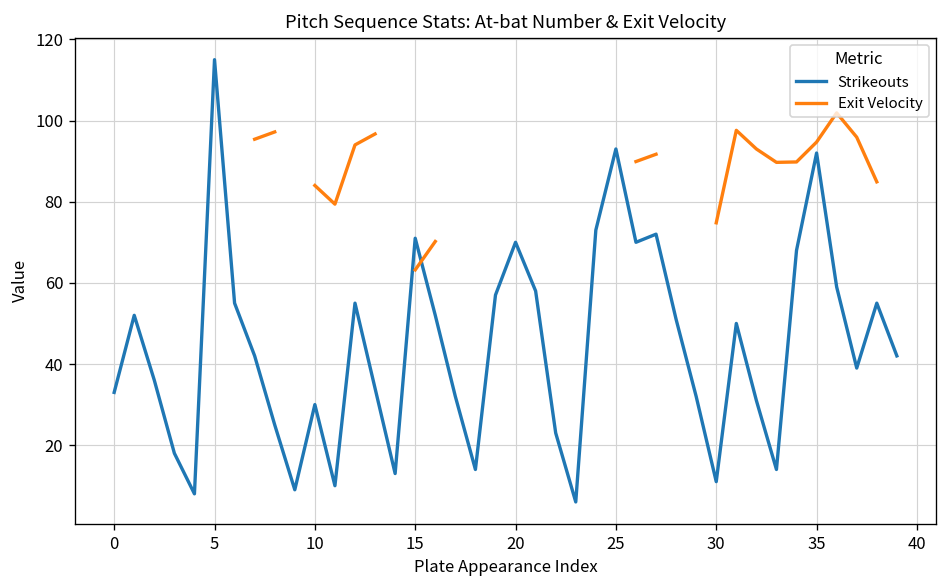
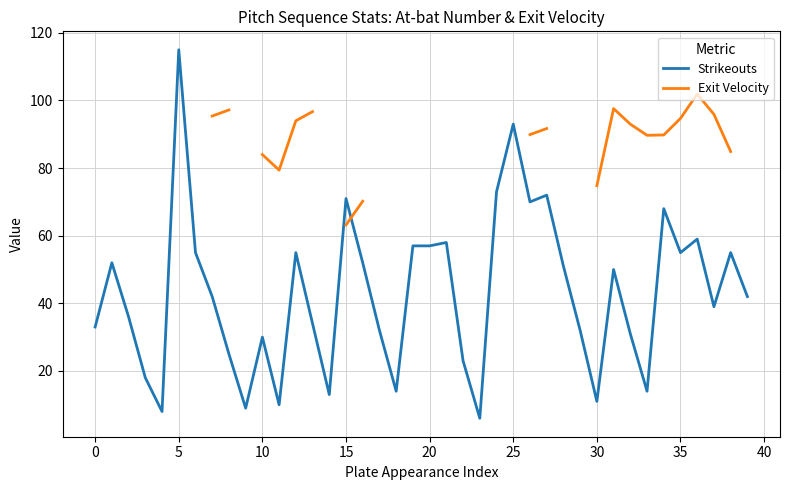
  {
    "Strikeouts": {
      "0": 33,
      "5": 115,
      "10": 30,
      "15": 71,
-     "20": 70,
+     "20": 57,
      "25": 93,
      "30": 11,
-     "35": 92
+     "35": 55
    },
    "Exit Velocity": {
      "10": 84,
      "15": 63,
      "30": 75,
      "35": 95
    }
  }
